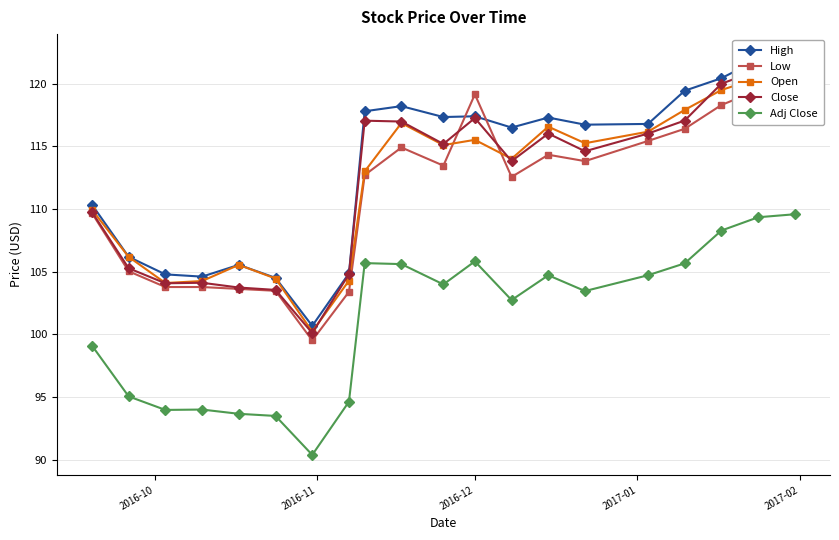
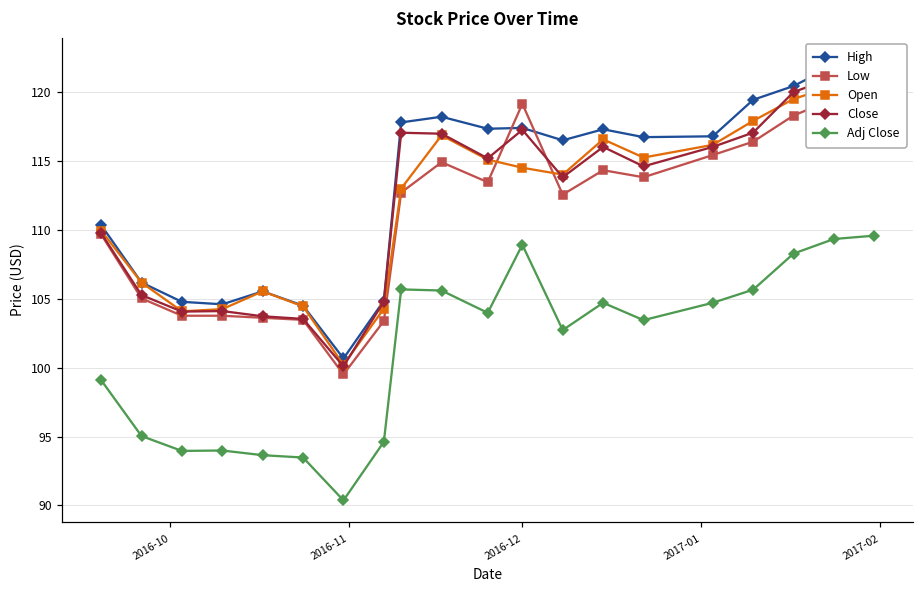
  {
    "Low": {
      "2016-12": 119.2
    },
    "Open": {
-     "2016-12": 115.5
+     "2016-12": 114.5
    },
    "Adj Close": {
-     "2016-12": 105.8
+     "2016-12": 108.9
    }
  }
